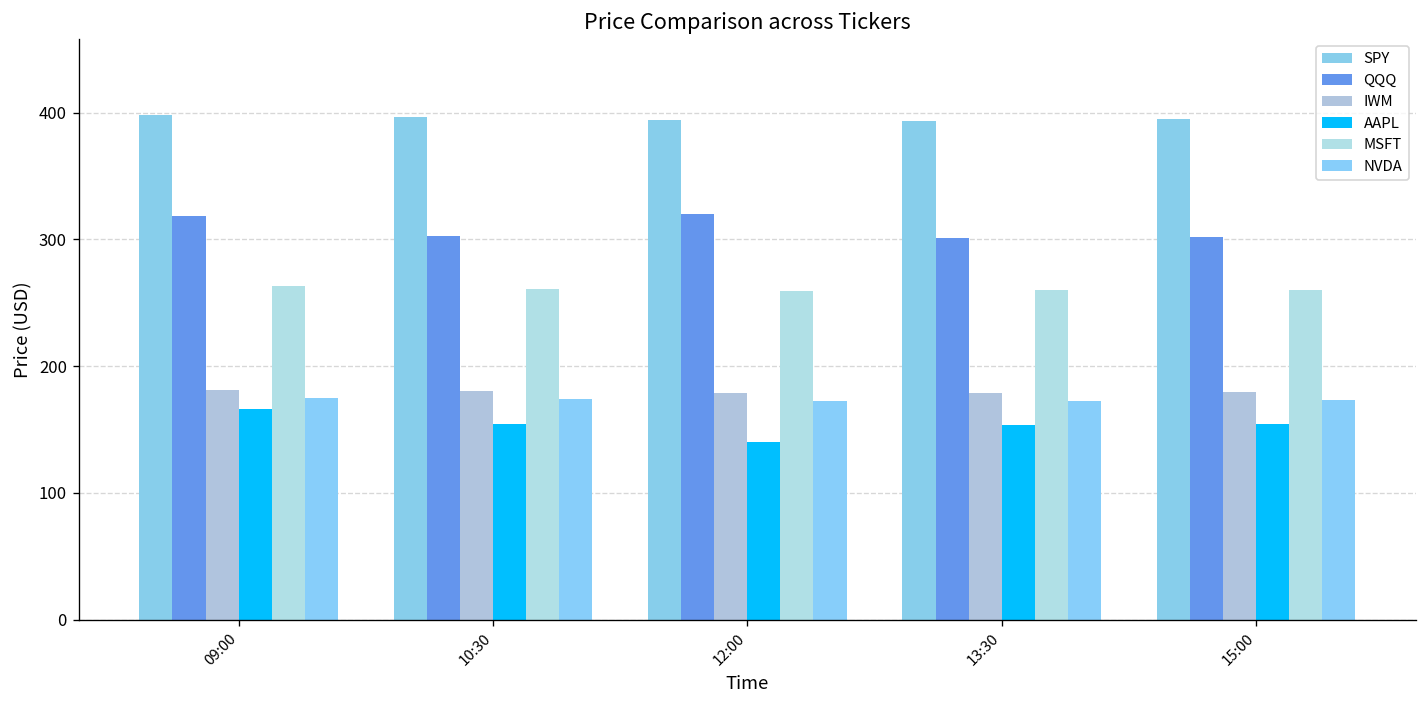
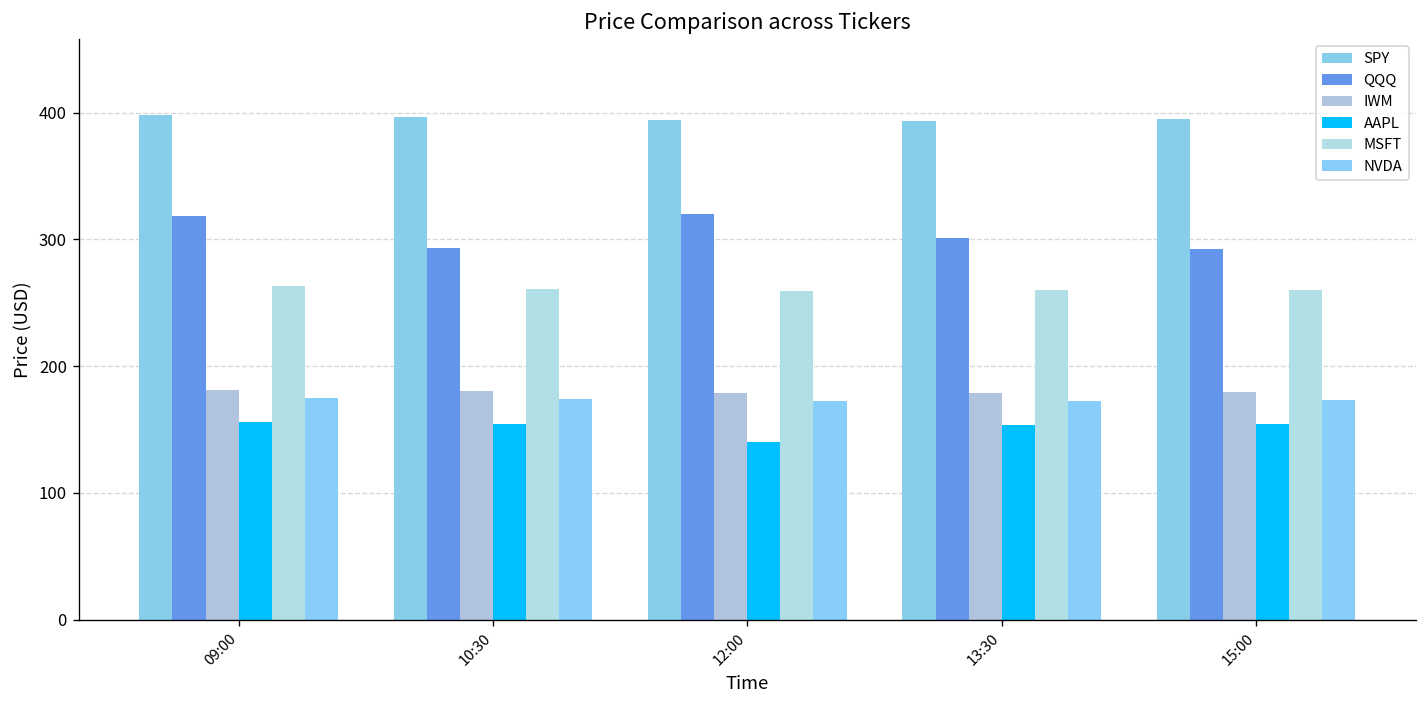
  {
    "QQQ": {
      "09:00": 318,
-     "10:30": 303,
+     "10:30": 293,
      "12:00": 320,
      "13:30": 301,
-     "15:00": 302
+     "15:00": 293
    },
    "AAPL": {
-     "09:00": 166,
+     "09:00": 156,
      "10:30": 155,
      "12:00": 140,
      "13:30": 154,
      "15:00": 154
    }
  }
